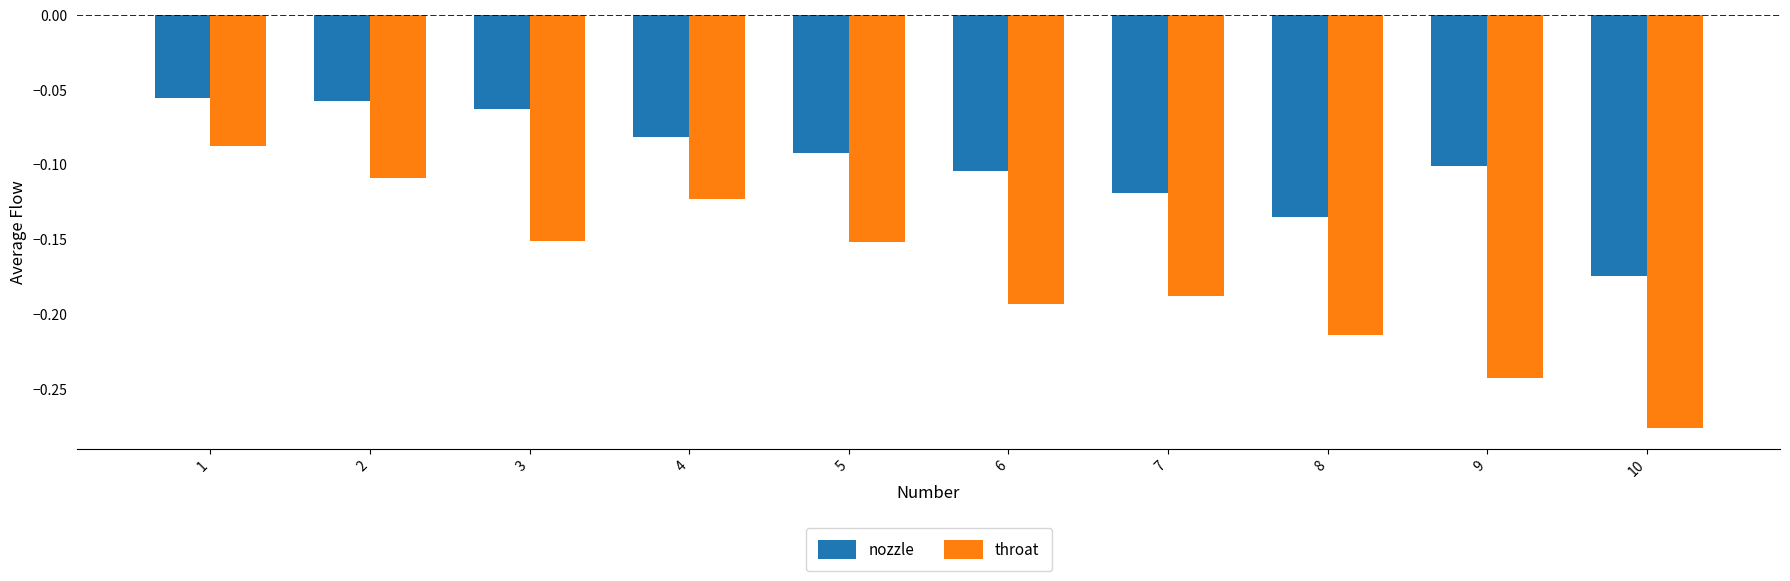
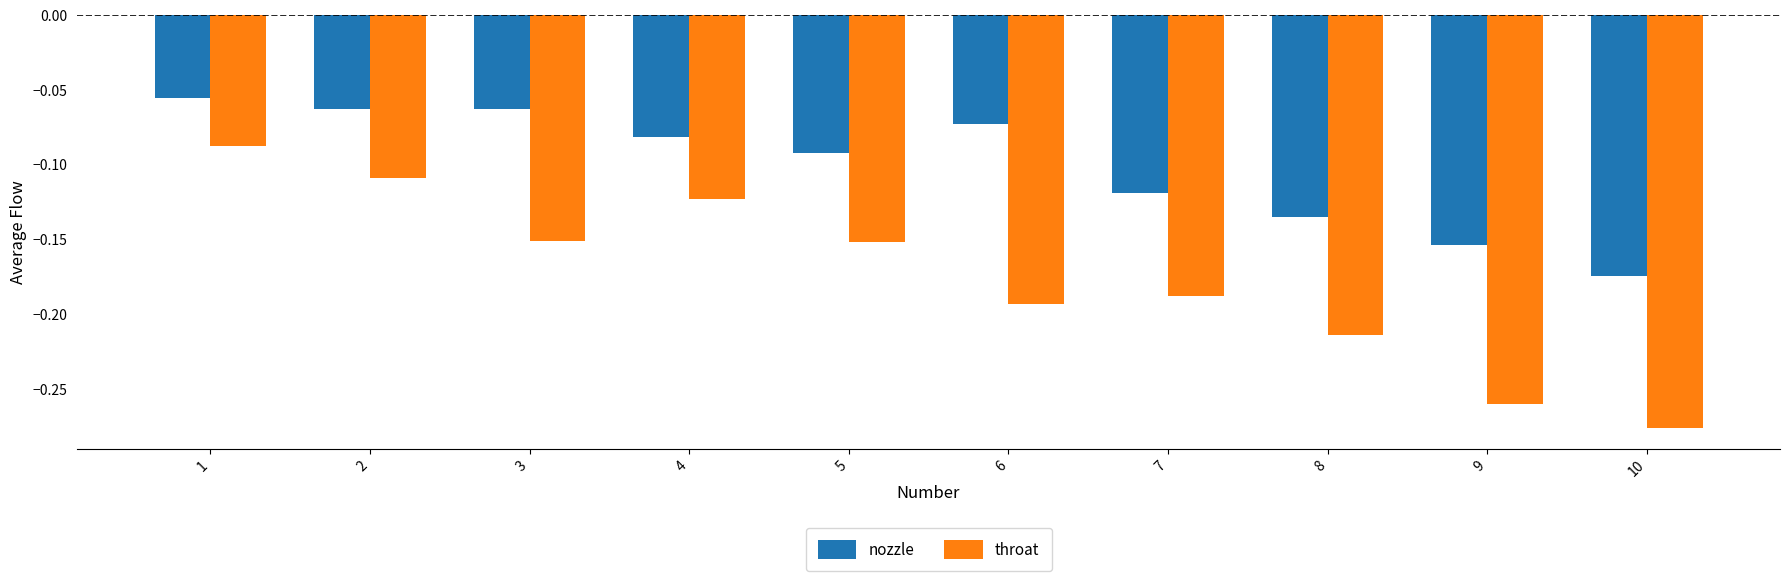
  {
    "nozzle": {
      "1": -0.055,
-     "2": -0.057,
+     "2": -0.063,
      "3": -0.063,
      "4": -0.081,
      "5": -0.092,
-     "6": -0.105,
+     "6": -0.073,
      "7": -0.119,
      "8": -0.135,
-     "9": -0.101,
+     "9": -0.154,
      "10": -0.175
    },
    "throat": {
      "1": -0.087,
      "2": -0.109,
      "3": -0.151,
      "4": -0.123,
      "5": -0.152,
      "6": -0.193,
      "7": -0.188,
      "8": -0.214,
-     "9": -0.243,
+     "9": -0.260,
      "10": -0.276
    }
  }
